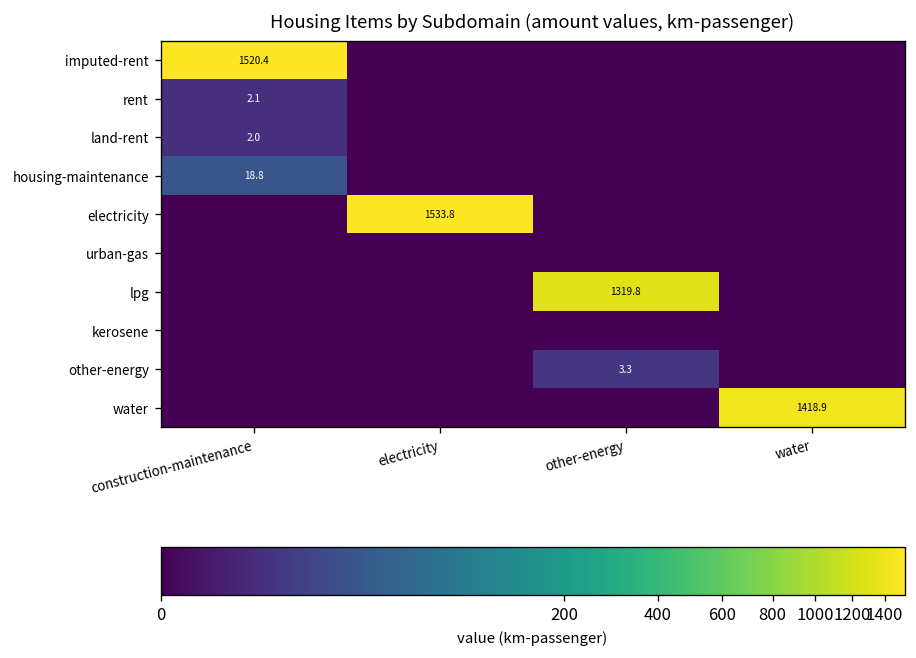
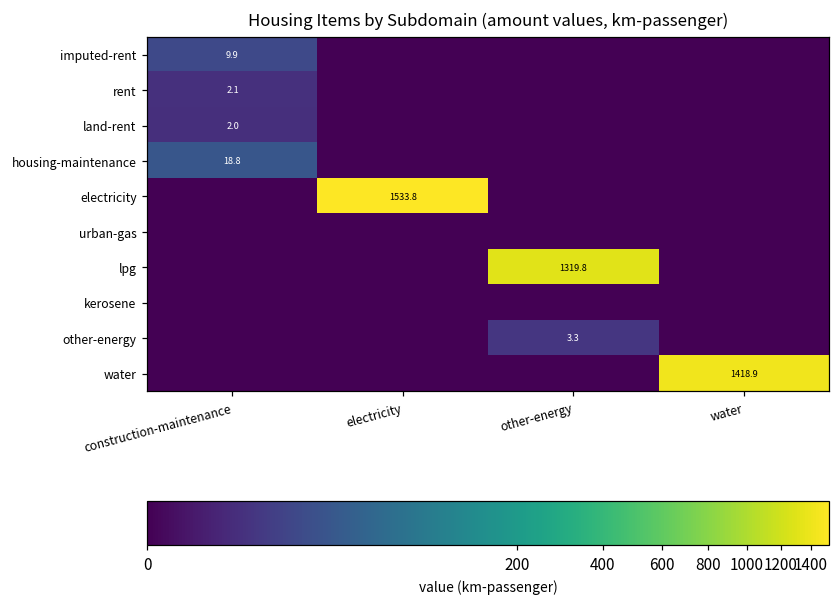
  {
    "imputed-rent": {
-     "construction-maintenance": 1520.4
+     "construction-maintenance": 9.9
    },
    "rent": {
      "construction-maintenance": 2.1
    },
    "land-rent": {
      "construction-maintenance": 2.0
    },
    "housing-maintenance": {
      "construction-maintenance": 18.8
    },
    "electricity": {
      "electricity": 1533.8
    },
    "lpg": {
      "other-energy": 1319.8
    },
    "other-energy": {
      "other-energy": 3.3
    },
    "water": {
      "water": 1418.9
    }
  }
